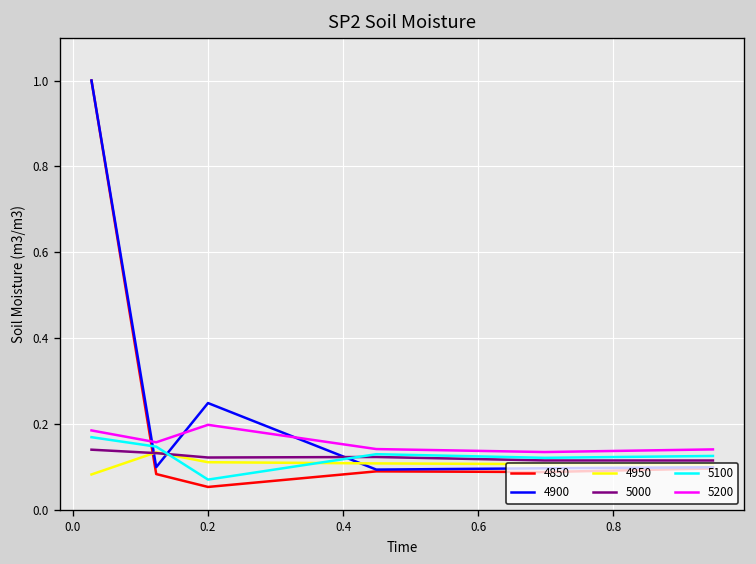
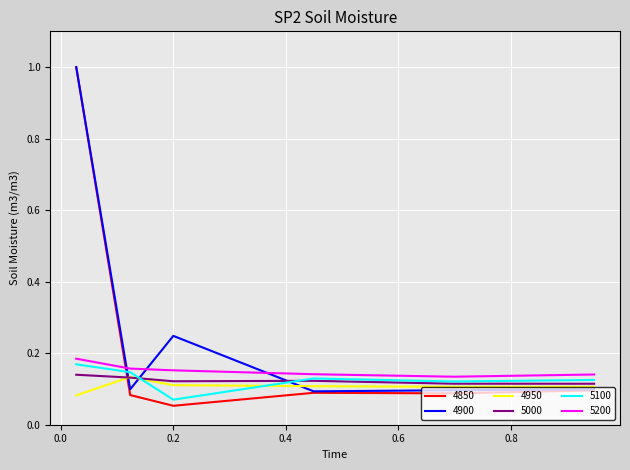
  {
    "4850": {
      "0.2": 0.05
    },
    "4900": {
      "0.2": 0.25
    },
    "4950": {
      "0.2": 0.11
    },
    "5000": {
      "0.2": 0.12
    },
    "5100": {
      "0.2": 0.07
    },
    "5200": {
-     "0.2": 0.20
+     "0.2": 0.15
    }
  }
